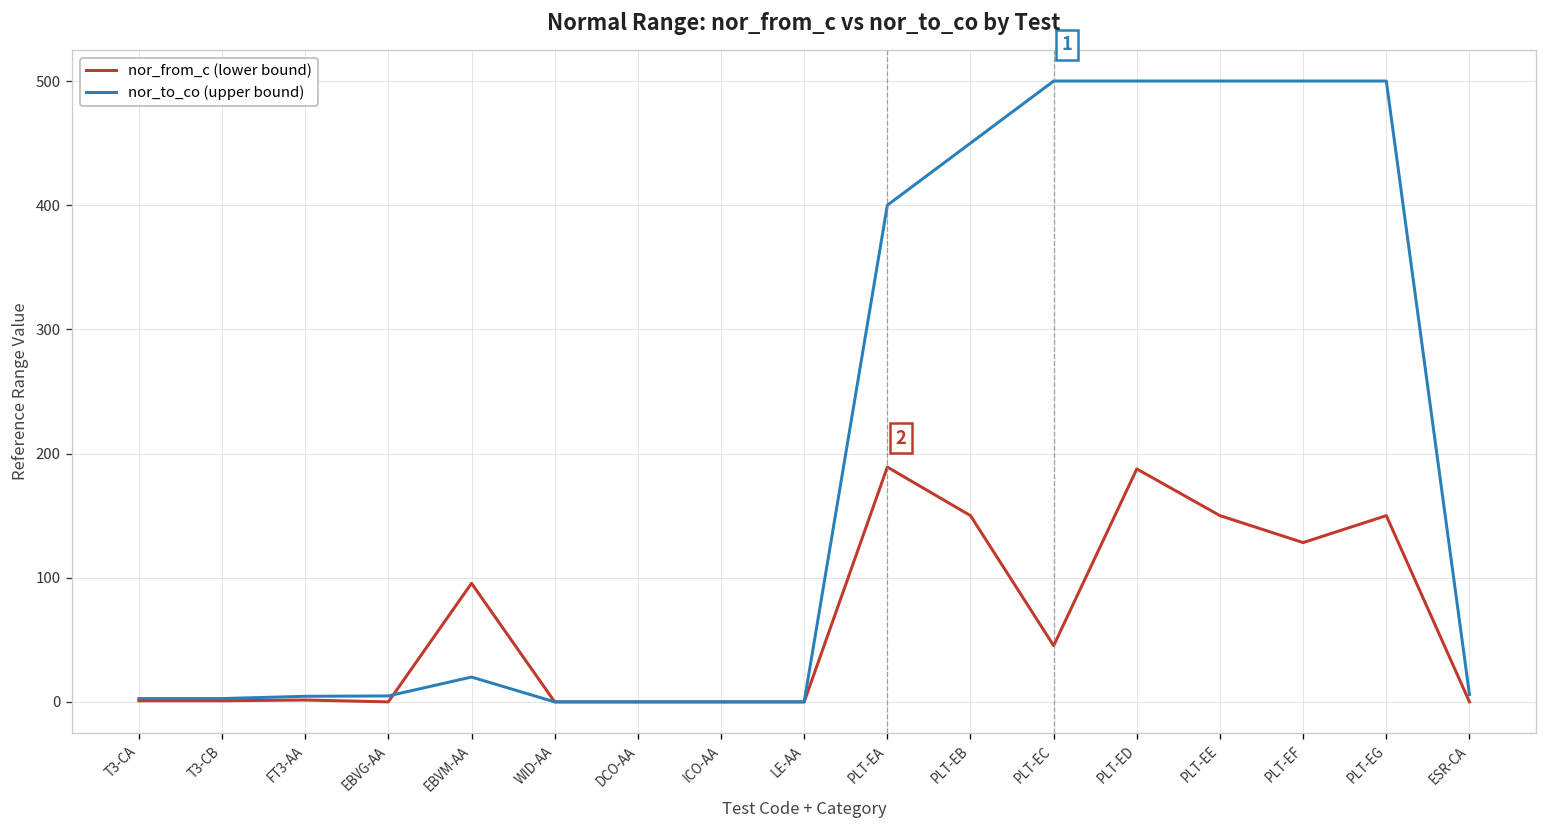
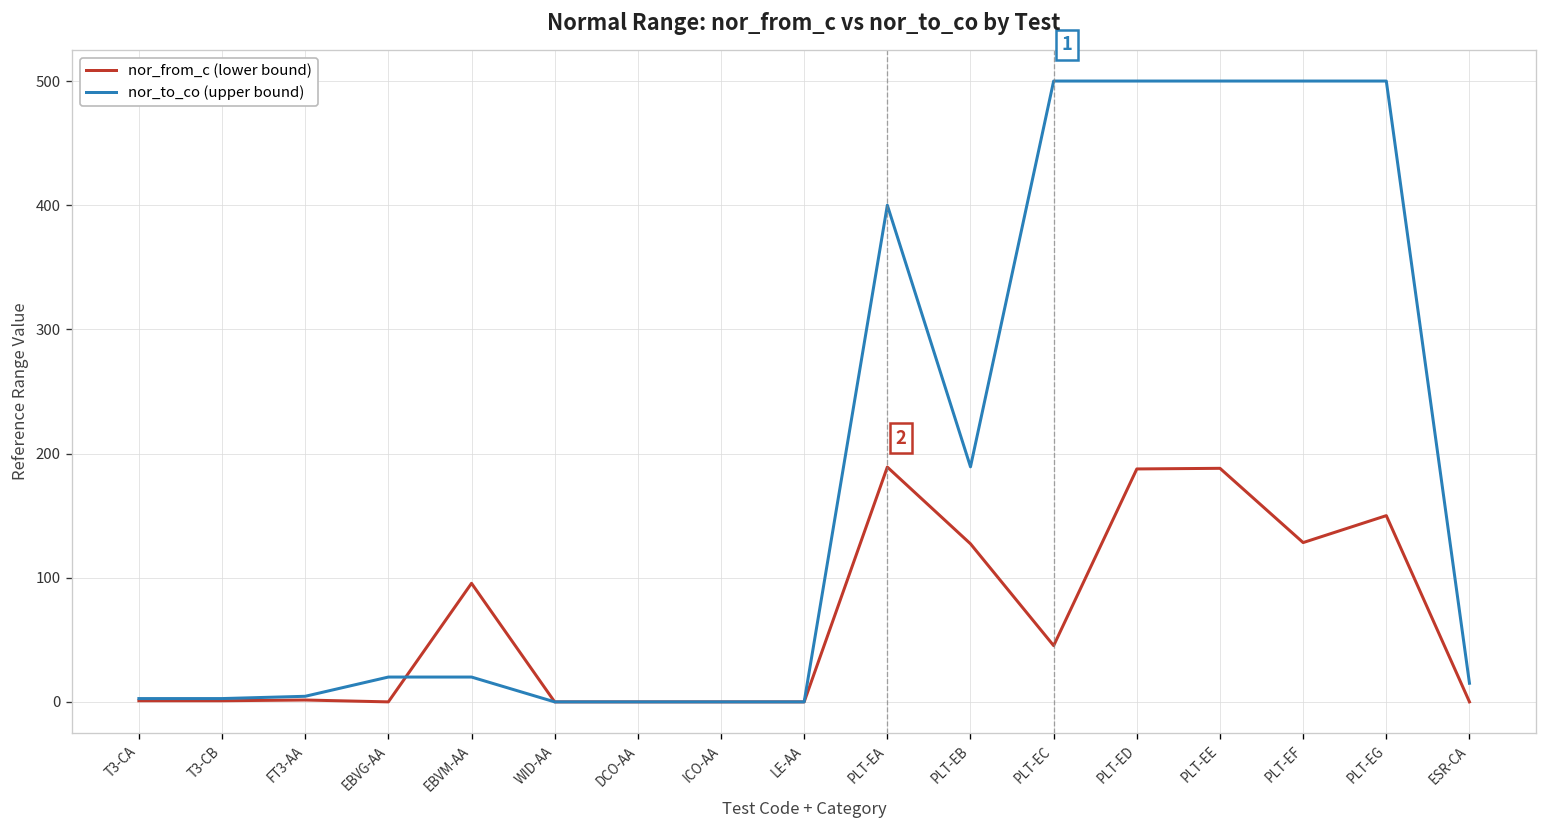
  {
    "nor_from_c (lower bound)": {
      "FT3-AA": 2,
      "EBVG-AA": 0,
      "EBVM-AA": 96,
-     "PLT-EB": 150,
+     "PLT-EB": 127,
      "PLT-EC": 45,
      "PLT-ED": 188,
-     "PLT-EE": 150,
+     "PLT-EE": 188,
      "PLT-EF": 128,
      "PLT-EG": 150,
      "ESR-CA": 0
    },
    "nor_to_co (upper bound)": {
      "FT3-AA": 5,
-     "EBVG-AA": 5,
+     "EBVG-AA": 20,
      "EBVM-AA": 20,
      "PLT-EA": 400,
-     "PLT-EB": 450,
+     "PLT-EB": 189,
      "PLT-ED": 500,
      "PLT-EE": 500,
      "PLT-EF": 500,
      "PLT-EG": 500,
-     "ESR-CA": 6
+     "ESR-CA": 15
    }
  }
